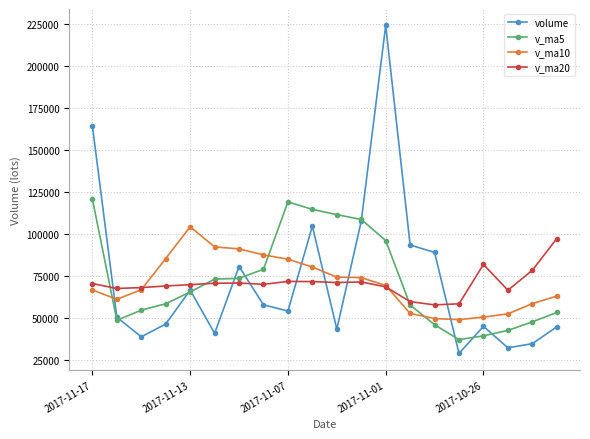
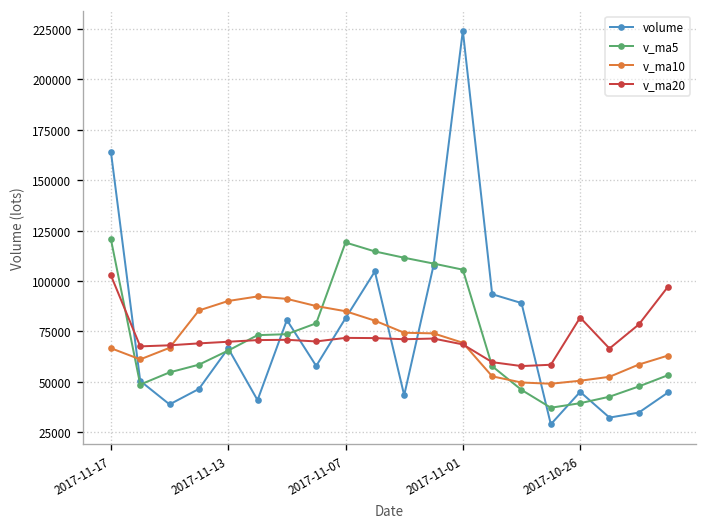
  {
    "volume": {
      "2017-11-17": 164000,
-     "2017-11-07": 54000,
+     "2017-11-07": 81000,
      "2017-11-01": 224000,
      "2017-10-26": 45000
    },
    "v_ma5": {
      "2017-11-17": 121000,
      "2017-11-07": 119000,
-     "2017-11-01": 96000,
+     "2017-11-01": 106000,
      "2017-10-26": 39000
    },
    "v_ma10": {
      "2017-11-17": 67000,
-     "2017-11-13": 104000,
+     "2017-11-13": 90000,
      "2017-11-07": 85000,
      "2017-10-26": 50000
    },
    "v_ma20": {
-     "2017-11-17": 70000,
+     "2017-11-17": 103000,
      "2017-11-13": 70000,
      "2017-11-07": 72000,
      "2017-10-26": 82000
    }
  }
